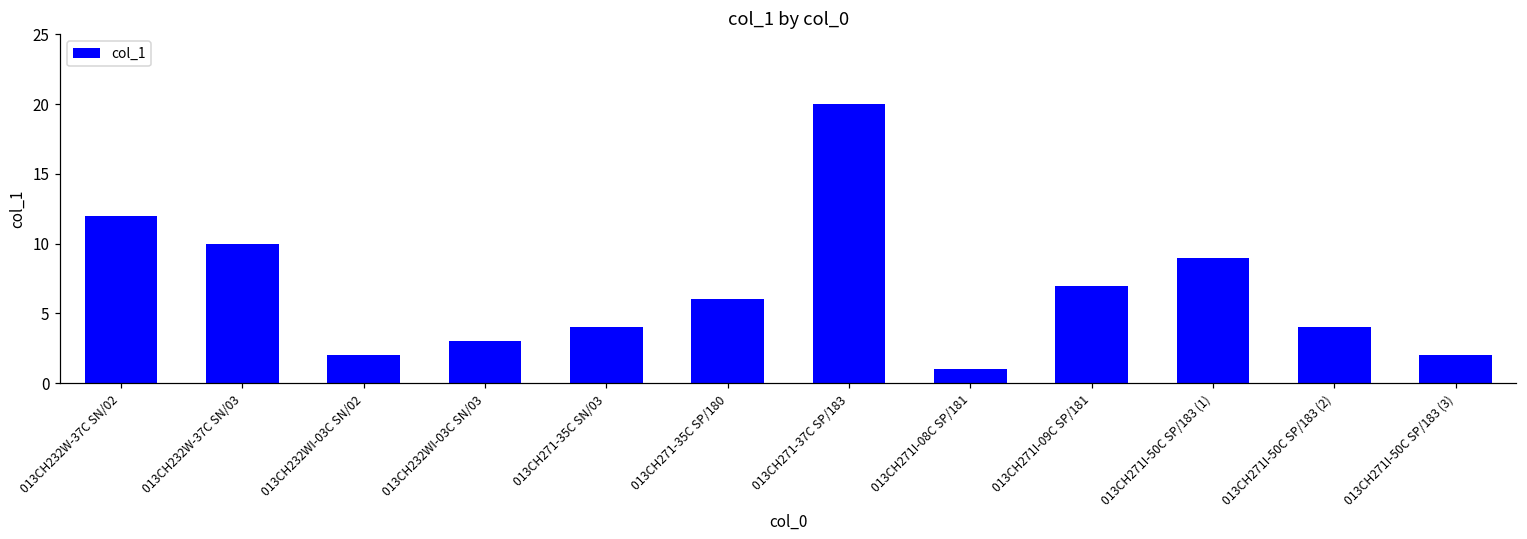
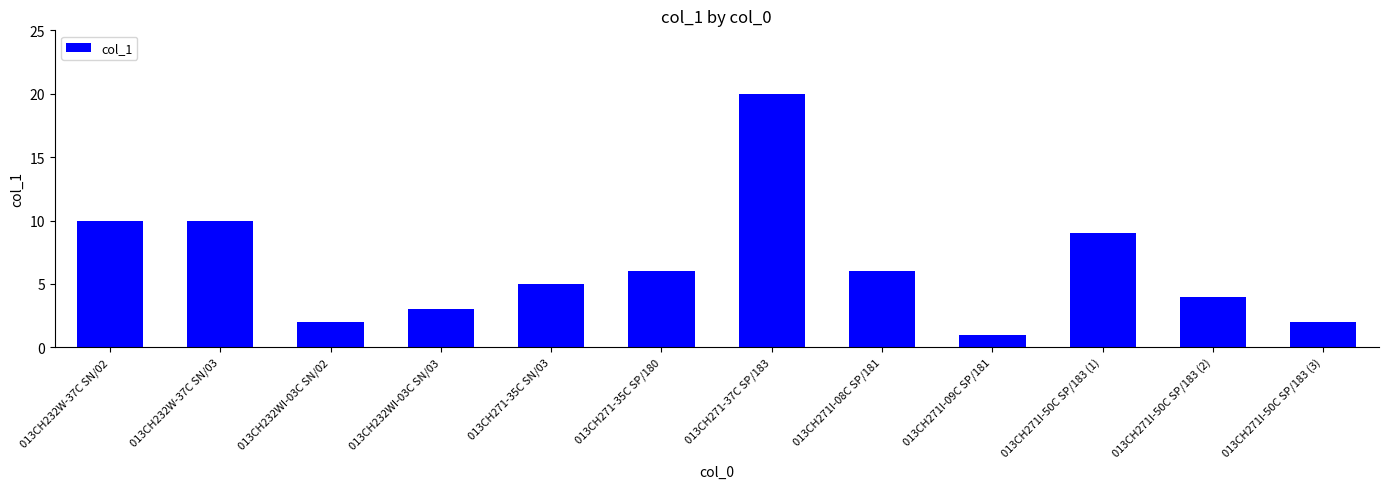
  {
-   "013CH232W-37C SN/02": 12,
+   "013CH232W-37C SN/02": 10,
    "013CH232W-37C SN/03": 10,
    "013CH232WI-03C SN/02": 2,
    "013CH232WI-03C SN/03": 3,
-   "013CH271-35C SN/03": 4,
+   "013CH271-35C SN/03": 5,
    "013CH271-35C SP/180": 6,
    "013CH271-37C SP/183": 20,
-   "013CH271I-08C SP/181": 1,
-   "013CH271I-09C SP/181": 7,
+   "013CH271I-08C SP/181": 6,
+   "013CH271I-09C SP/181": 1,
    "013CH271I-50C SP/183 (1)": 9,
    "013CH271I-50C SP/183 (2)": 4,
    "013CH271I-50C SP/183 (3)": 2
  }
